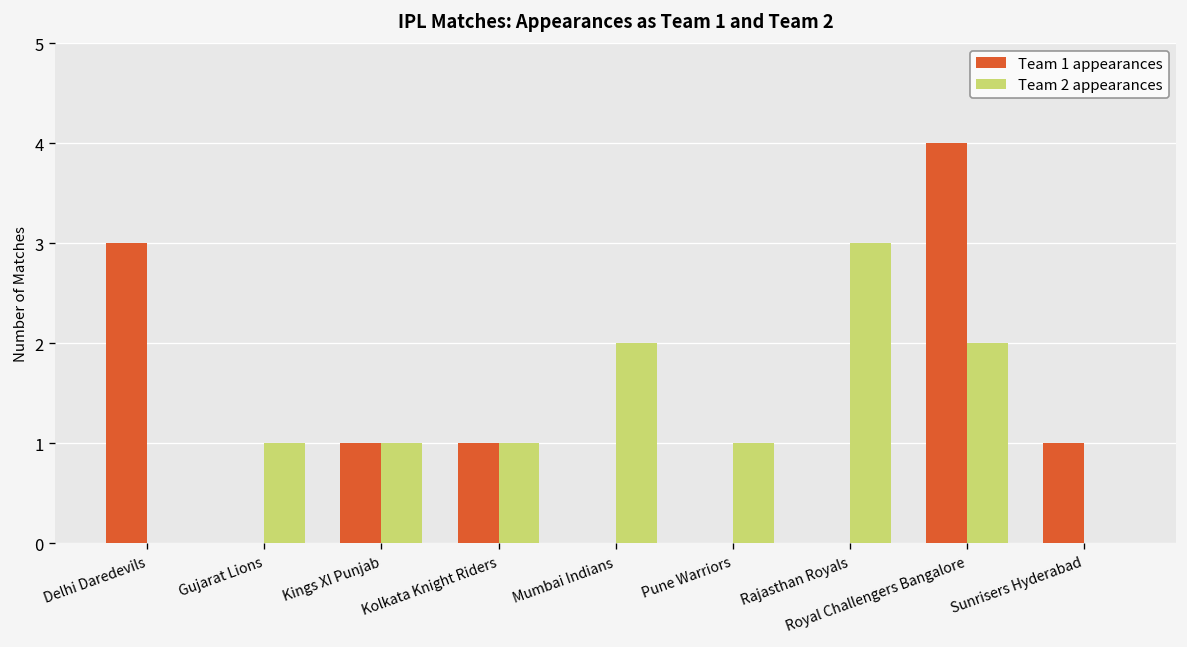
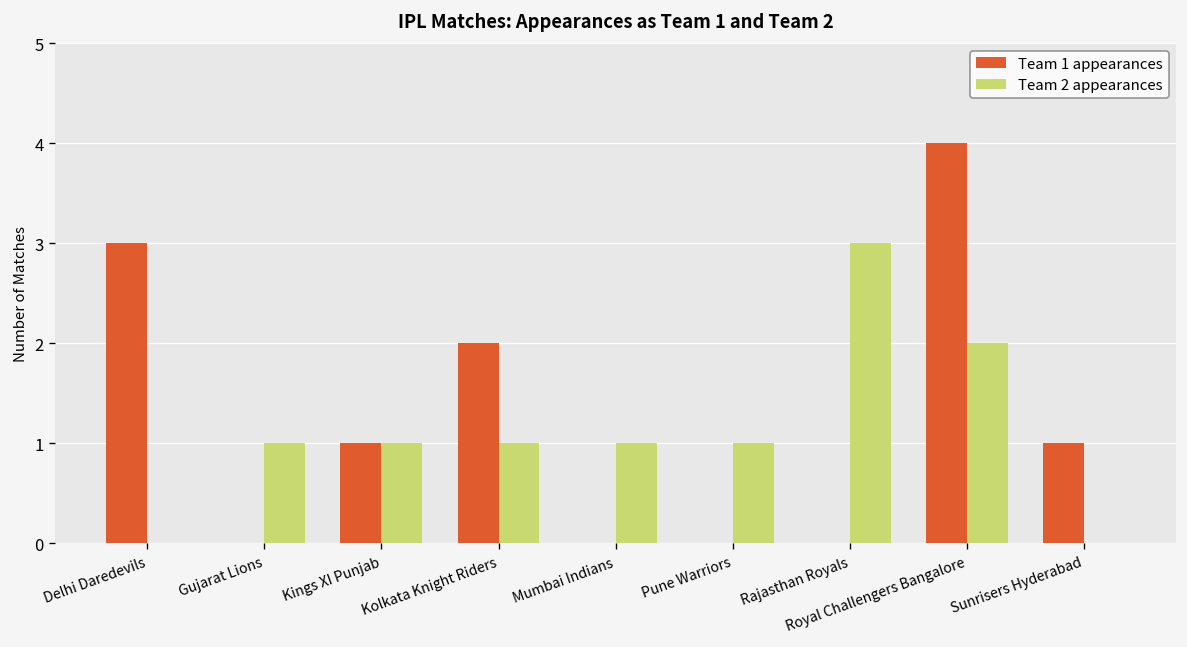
  {
    "Team 1 appearances": {
      "Delhi Daredevils": 3,
      "Gujarat Lions": 0,
      "Kings XI Punjab": 1,
-     "Kolkata Knight Riders": 1,
+     "Kolkata Knight Riders": 2,
      "Mumbai Indians": 0,
      "Pune Warriors": 0,
      "Rajasthan Royals": 0,
      "Royal Challengers Bangalore": 4,
      "Sunrisers Hyderabad": 1
    },
    "Team 2 appearances": {
      "Delhi Daredevils": 0,
      "Gujarat Lions": 1,
      "Kings XI Punjab": 1,
      "Kolkata Knight Riders": 1,
-     "Mumbai Indians": 2,
+     "Mumbai Indians": 1,
      "Pune Warriors": 1,
      "Rajasthan Royals": 3,
      "Royal Challengers Bangalore": 2,
      "Sunrisers Hyderabad": 0
    }
  }
